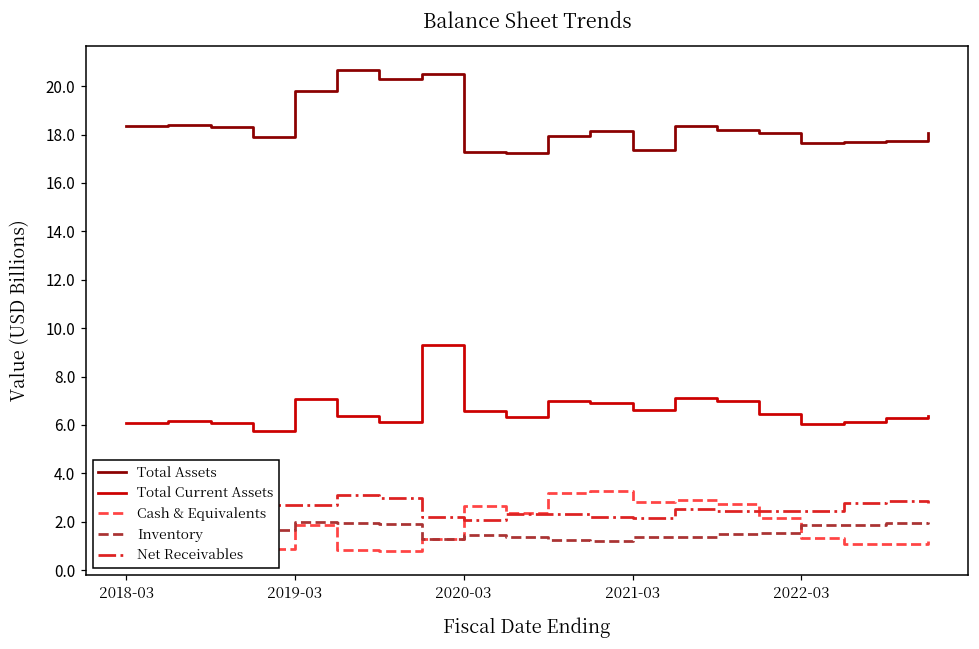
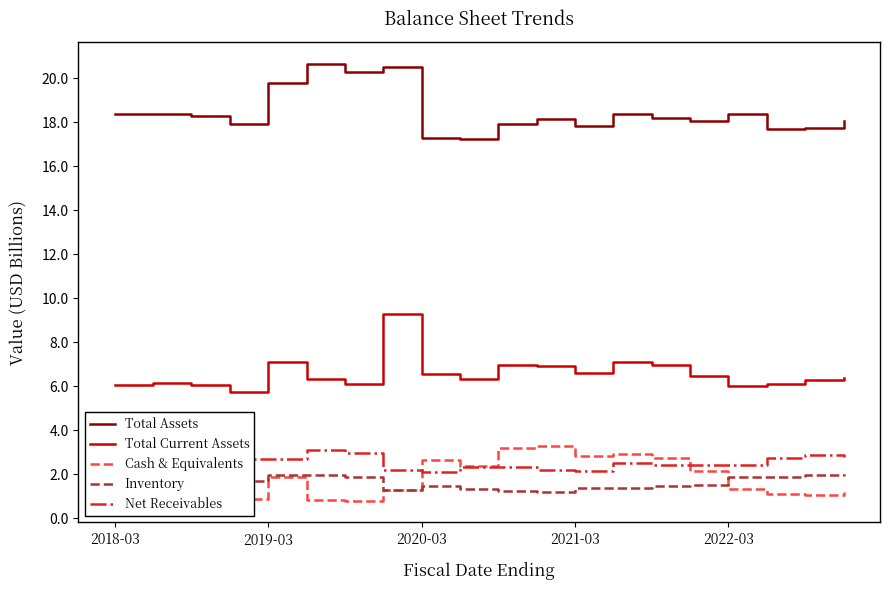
  {
    "Total Assets": {
      "2018-03": 18.4,
      "2019-03": 19.8,
      "2020-03": 17.3,
-     "2021-03": 17.4,
-     "2022-03": 17.6
+     "2021-03": 17.8,
+     "2022-03": 18.4
    }
  }
